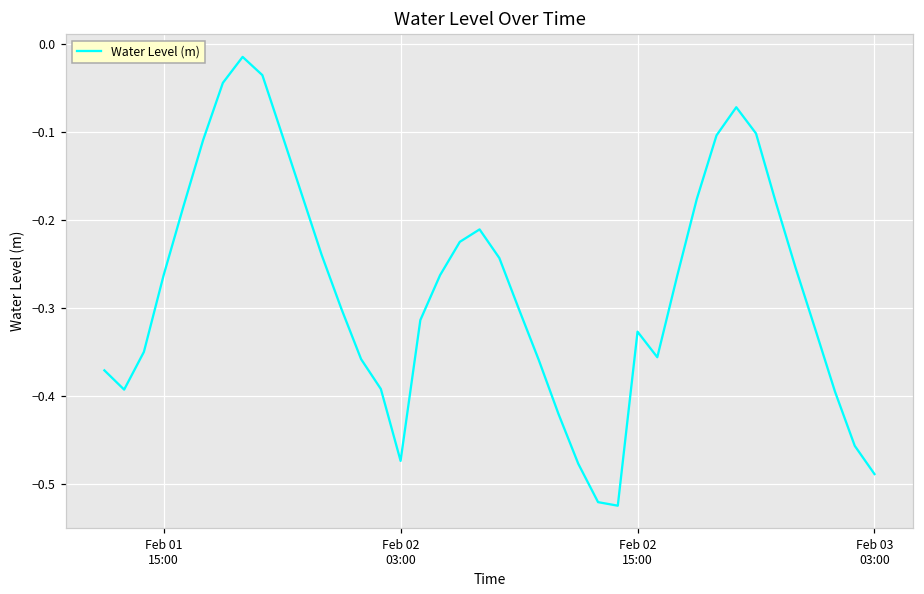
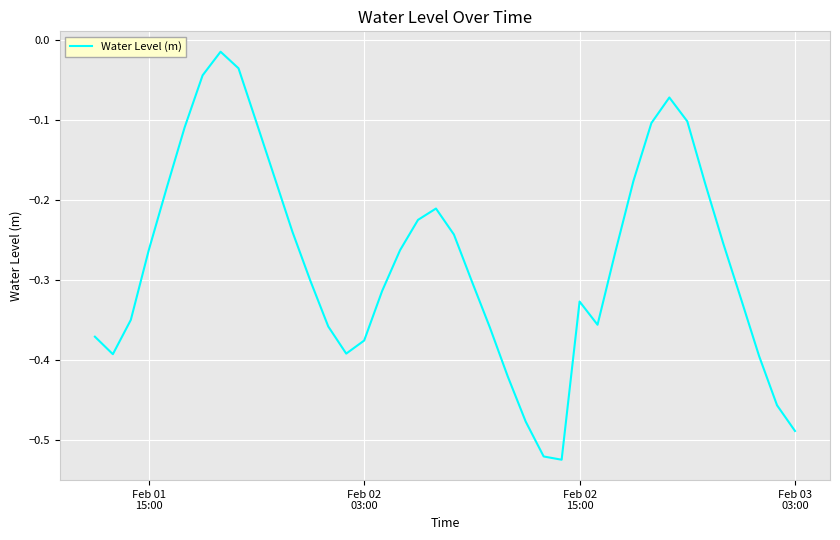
  {
    "Feb 01 15:00": -0.26,
-   "Feb 02 03:00": -0.47,
+   "Feb 02 03:00": -0.38,
    "Feb 02 15:00": -0.33,
    "Feb 03 03:00": -0.49
  }
